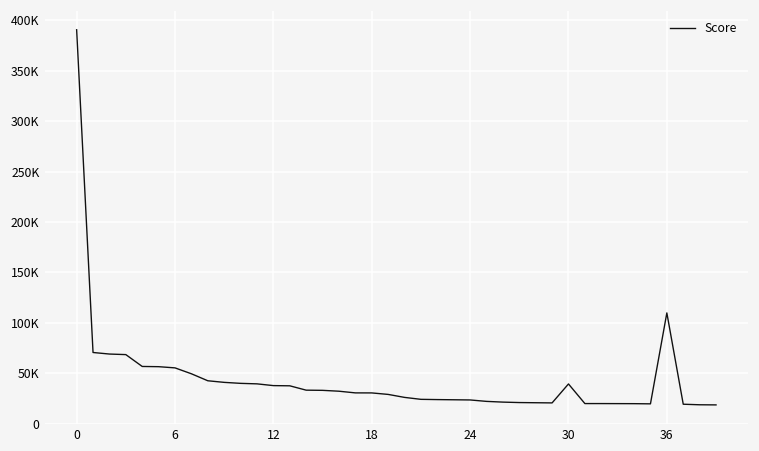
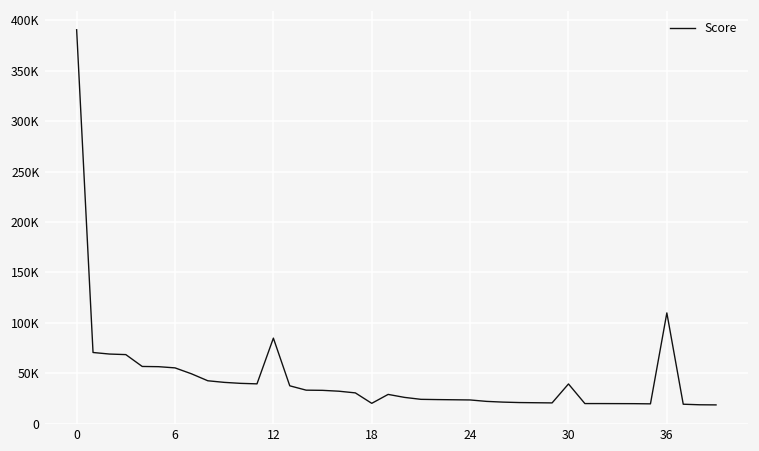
  {
    "0": 390000,
    "6": 60000,
-   "12": 40000,
-   "18": 30000,
+   "12": 80000,
+   "18": 20000,
    "24": 20000,
    "30": 40000,
    "36": 110000
  }
